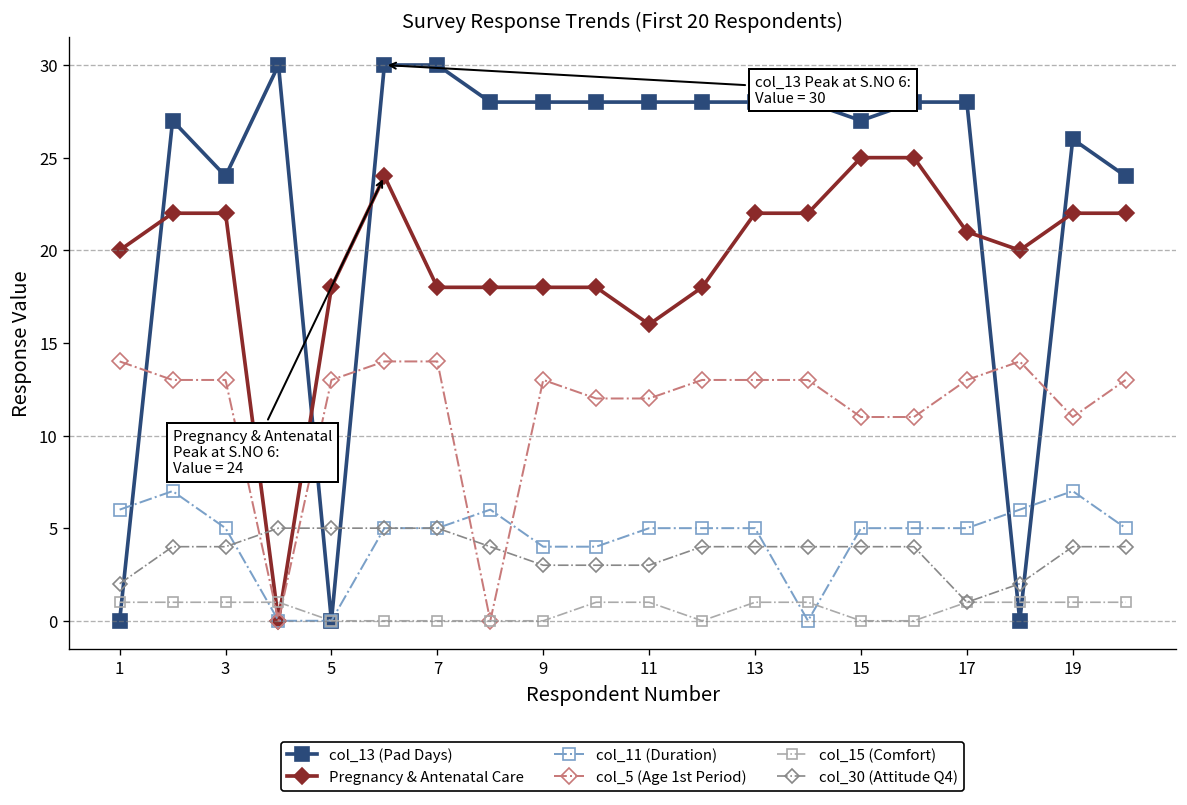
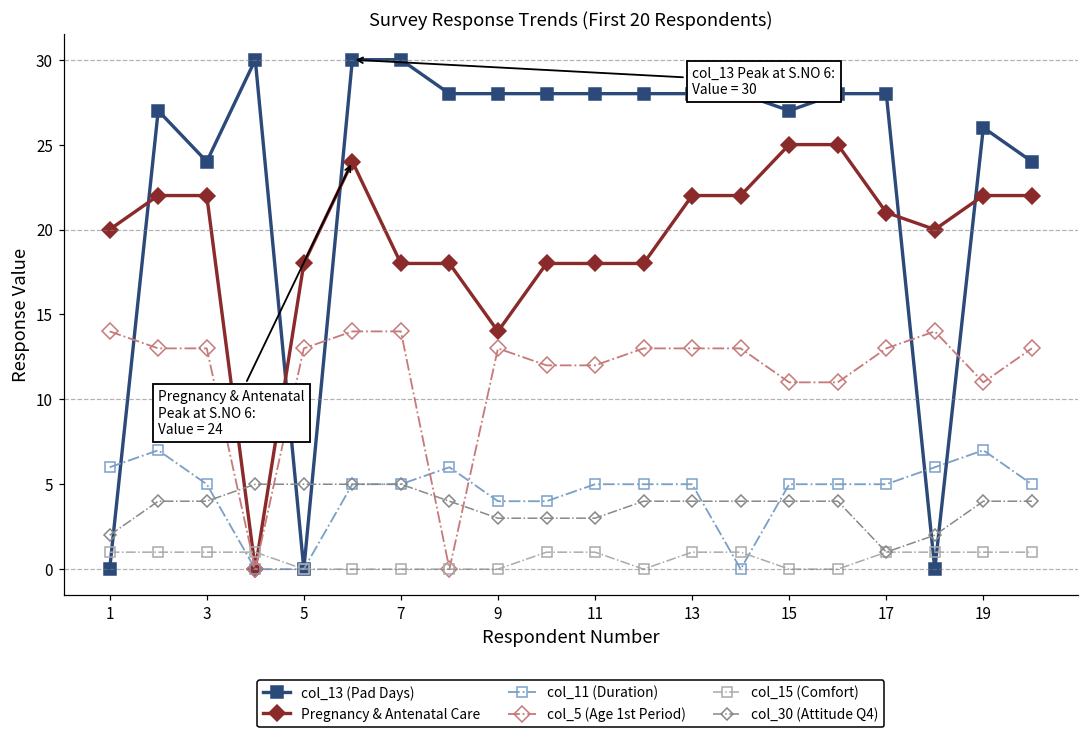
  {
    "col_13 (Pad Days)": {
      "1": 0,
      "3": 24,
      "15": 27,
      "17": 28,
      "19": 26
    },
    "Pregnancy & Antenatal Care": {
      "1": 20,
      "7": 18,
-     "9": 18,
-     "11": 16,
+     "9": 14,
+     "11": 18,
      "13": 22,
      "15": 25,
      "17": 21,
      "19": 22
    },
    "col_5 (Age 1st Period)": {
      "1": 14,
      "7": 14,
      "9": 13,
      "11": 12,
      "13": 13,
      "15": 11,
      "17": 13,
      "19": 11
    }
  }
